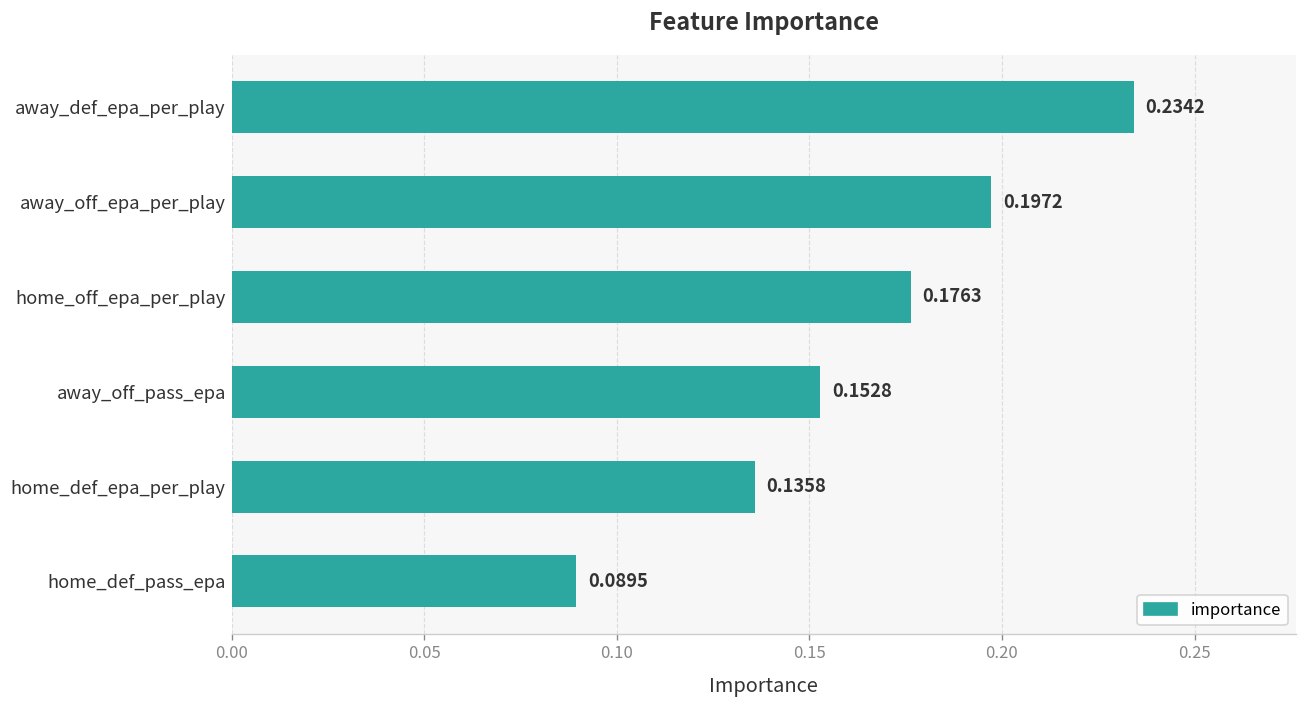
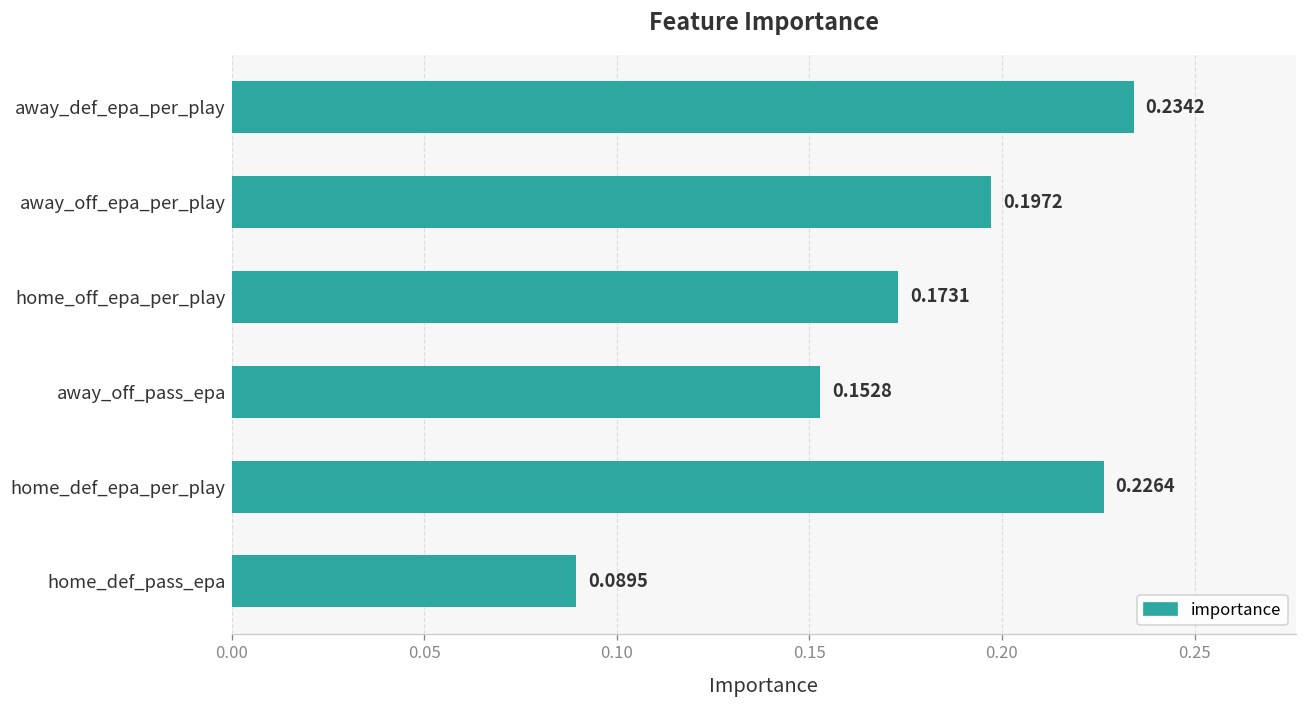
  {
    "away_def_epa_per_play": 0.2342,
    "away_off_epa_per_play": 0.1972,
-   "home_off_epa_per_play": 0.1763,
+   "home_off_epa_per_play": 0.1731,
    "away_off_pass_epa": 0.1528,
-   "home_def_epa_per_play": 0.1358,
+   "home_def_epa_per_play": 0.2264,
    "home_def_pass_epa": 0.0895
  }
